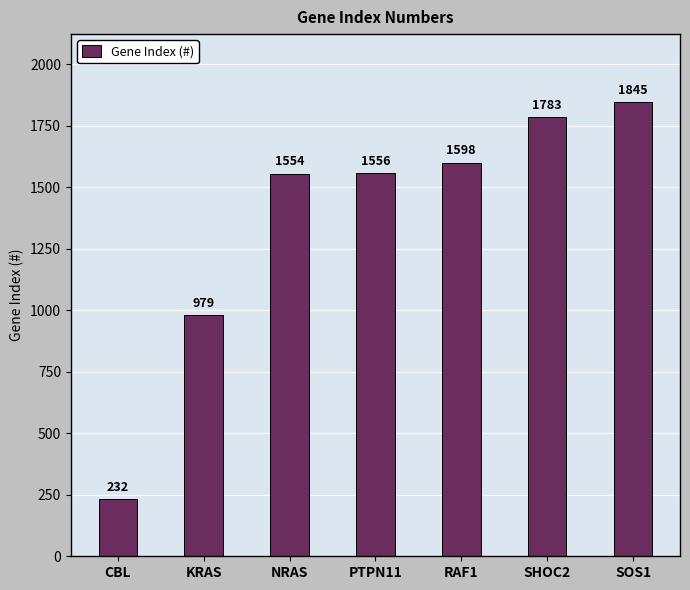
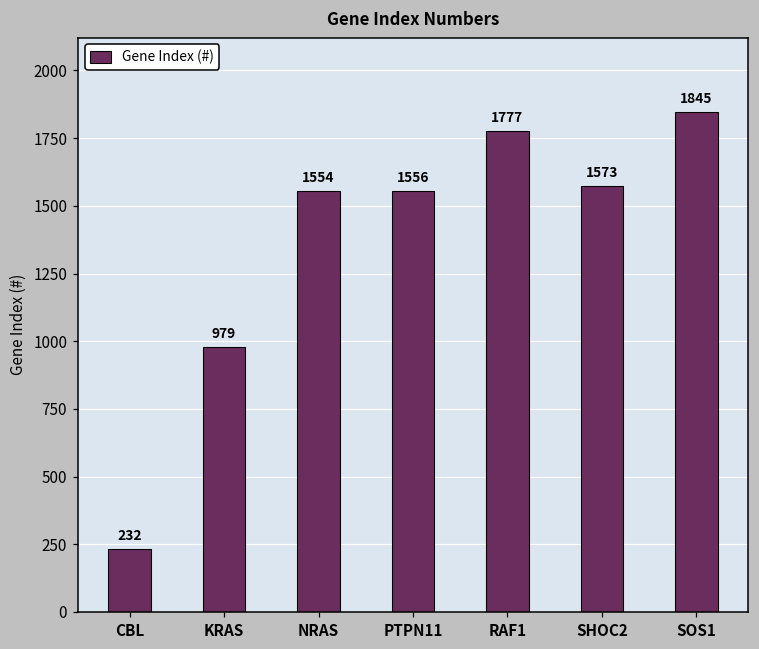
  {
    "CBL": 232,
    "KRAS": 979,
    "NRAS": 1554,
    "PTPN11": 1556,
-   "RAF1": 1598,
-   "SHOC2": 1783,
+   "RAF1": 1777,
+   "SHOC2": 1573,
    "SOS1": 1845
  }
